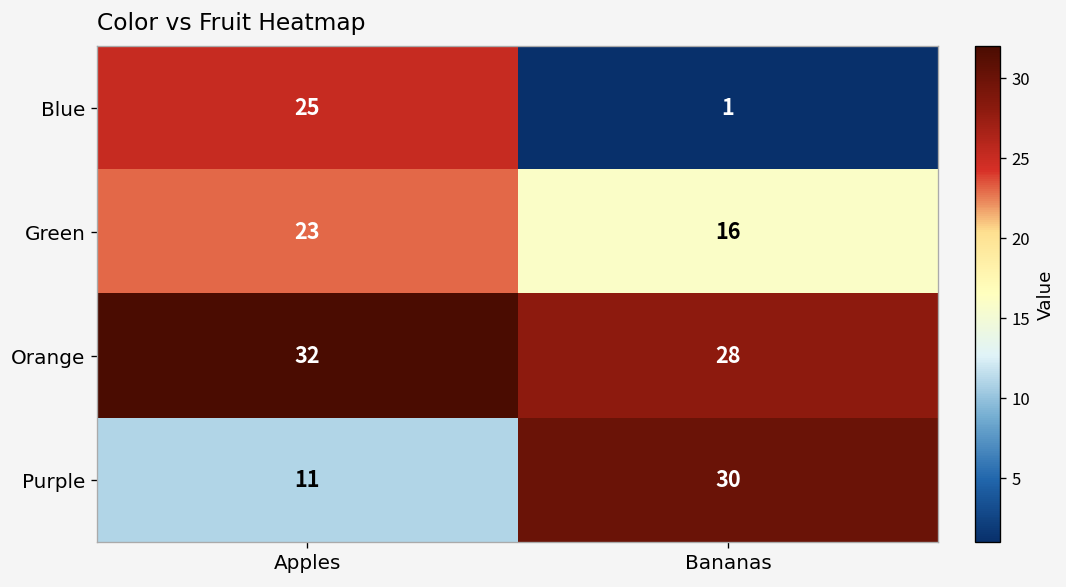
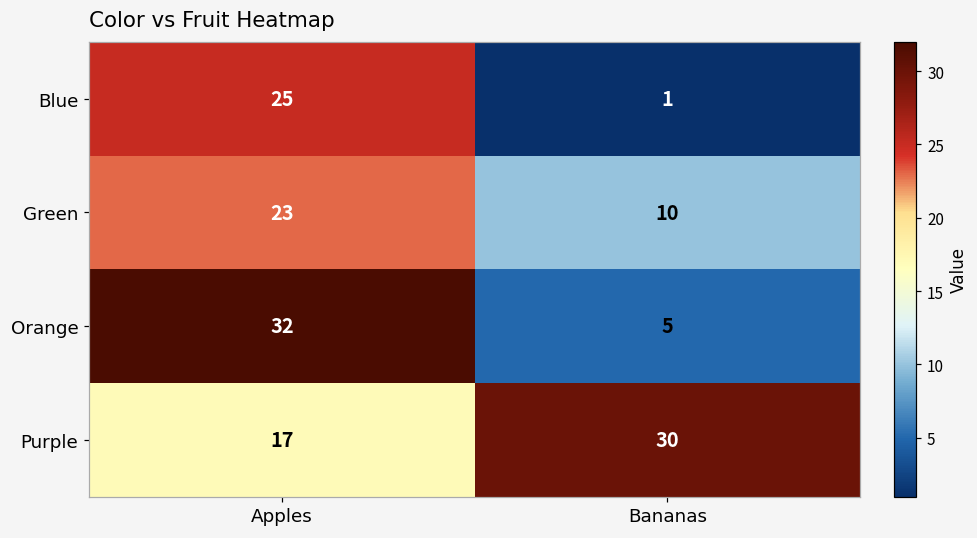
  {
    "Blue": {
      "Apples": 25,
      "Bananas": 1
    },
    "Green": {
      "Apples": 23,
-     "Bananas": 16
+     "Bananas": 10
    },
    "Orange": {
      "Apples": 32,
-     "Bananas": 28
+     "Bananas": 5
    },
    "Purple": {
-     "Apples": 11,
+     "Apples": 17,
      "Bananas": 30
    }
  }
